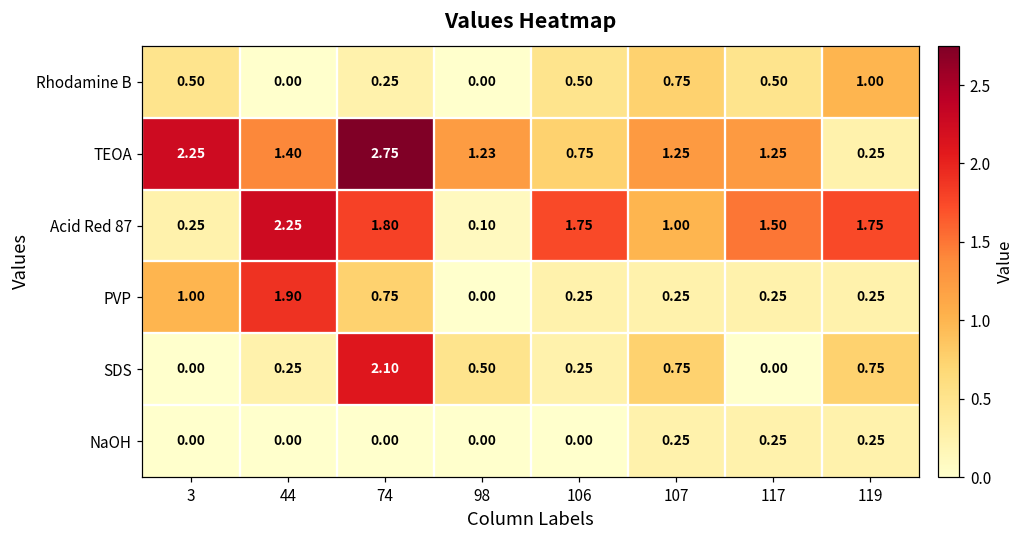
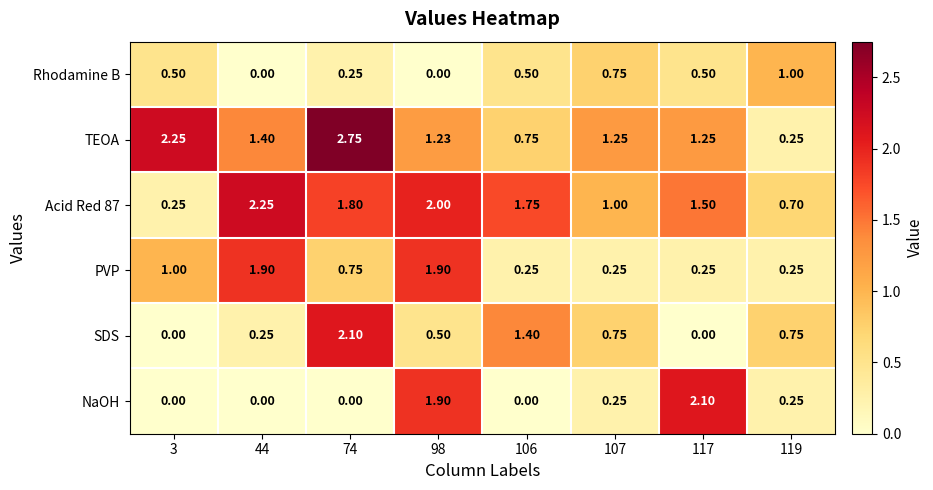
  {
    "Rhodamine B": {
      "3": 0.50,
      "44": 0.00,
      "74": 0.25,
      "98": 0.00,
      "106": 0.50,
      "107": 0.75,
      "117": 0.50,
      "119": 1.00
    },
    "TEOA": {
      "3": 2.25,
      "44": 1.40,
      "74": 2.75,
      "98": 1.23,
      "106": 0.75,
      "107": 1.25,
      "117": 1.25,
      "119": 0.25
    },
    "Acid Red 87": {
      "3": 0.25,
      "44": 2.25,
      "74": 1.80,
-     "98": 0.10,
+     "98": 2.00,
      "106": 1.75,
      "107": 1.00,
      "117": 1.50,
-     "119": 1.75
+     "119": 0.70
    },
    "PVP": {
      "3": 1.00,
      "44": 1.90,
      "74": 0.75,
-     "98": 0.00,
+     "98": 1.90,
      "106": 0.25,
      "107": 0.25,
      "117": 0.25,
      "119": 0.25
    },
    "SDS": {
      "3": 0.00,
      "44": 0.25,
      "74": 2.10,
      "98": 0.50,
-     "106": 0.25,
+     "106": 1.40,
      "107": 0.75,
      "117": 0.00,
      "119": 0.75
    },
    "NaOH": {
      "3": 0.00,
      "44": 0.00,
      "74": 0.00,
-     "98": 0.00,
+     "98": 1.90,
      "106": 0.00,
      "107": 0.25,
-     "117": 0.25,
+     "117": 2.10,
      "119": 0.25
    }
  }
